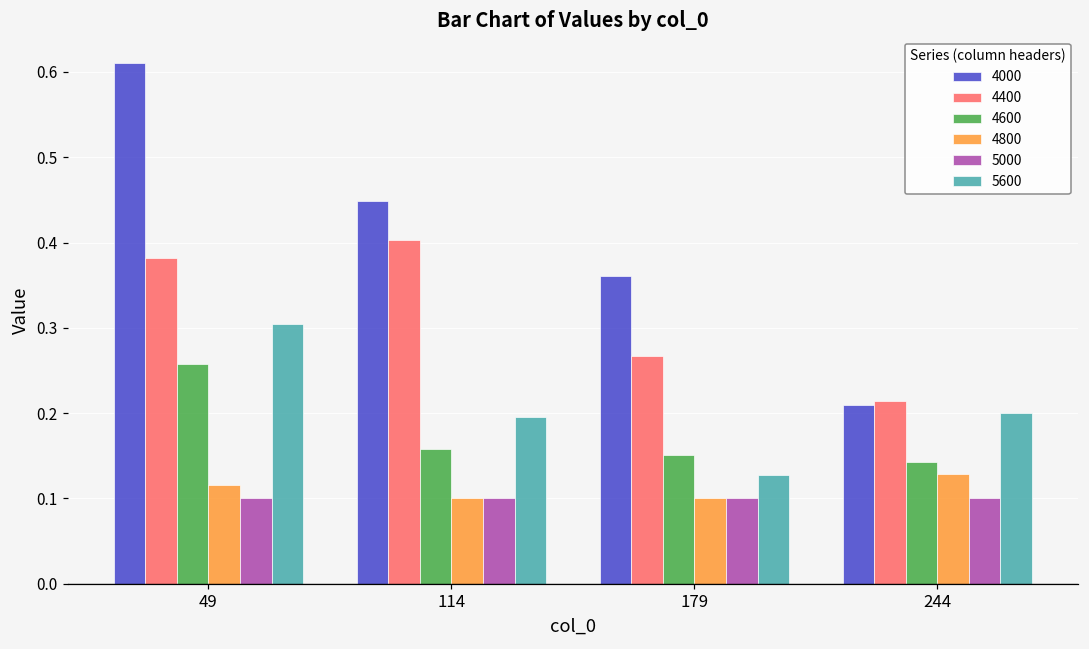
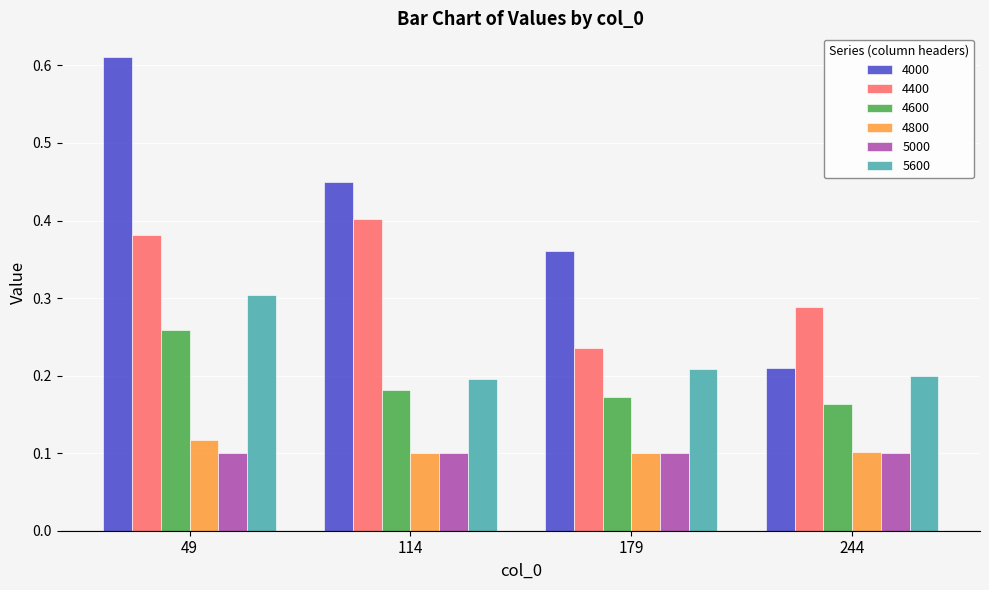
  {
    "4000": {
      "49": 0.61,
      "114": 0.45,
      "179": 0.36,
      "244": 0.21
    },
    "4400": {
      "49": 0.38,
      "114": 0.40,
-     "179": 0.27,
-     "244": 0.21
+     "179": 0.24,
+     "244": 0.29
    },
    "4600": {
      "49": 0.26,
-     "114": 0.16,
-     "179": 0.15,
-     "244": 0.14
+     "114": 0.18,
+     "179": 0.17,
+     "244": 0.16
    },
    "4800": {
      "49": 0.12,
      "114": 0.10,
      "179": 0.10,
-     "244": 0.13
+     "244": 0.10
    },
    "5000": {
      "49": 0.10,
      "114": 0.10,
      "179": 0.10,
      "244": 0.10
    },
    "5600": {
      "49": 0.30,
      "114": 0.20,
-     "179": 0.13,
+     "179": 0.21,
      "244": 0.20
    }
  }
